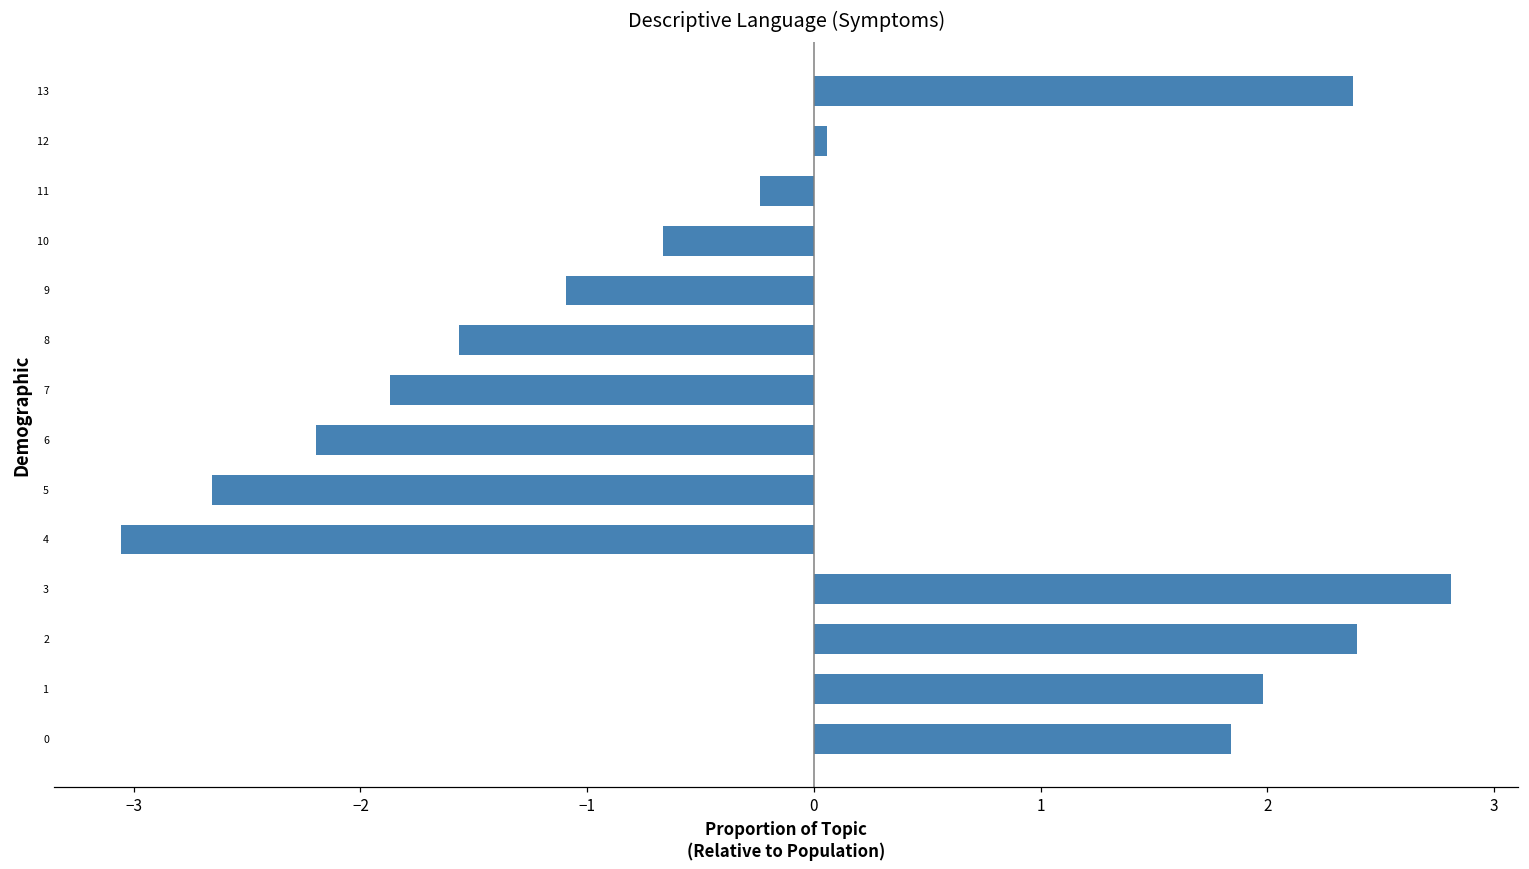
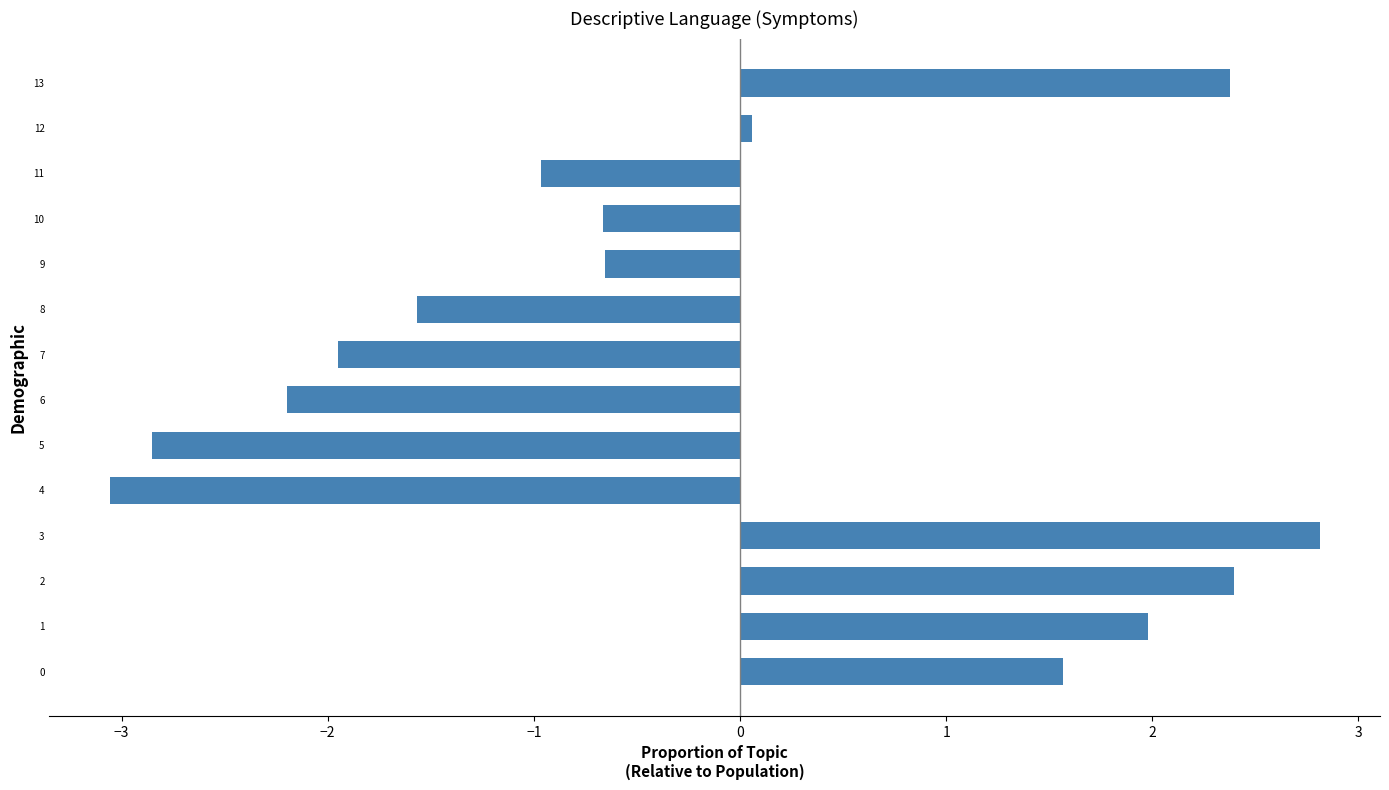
  {
    "13": 2.38,
    "12": 0.06,
-   "11": -0.24,
+   "11": -0.96,
    "10": -0.67,
-   "9": -1.09,
+   "9": -0.66,
    "8": -1.57,
-   "7": -1.87,
+   "7": -1.95,
    "6": -2.20,
-   "5": -2.65,
+   "5": -2.85,
    "4": -3.06,
    "3": 2.81,
    "2": 2.40,
    "1": 1.98,
-   "0": 1.84
+   "0": 1.57
  }
